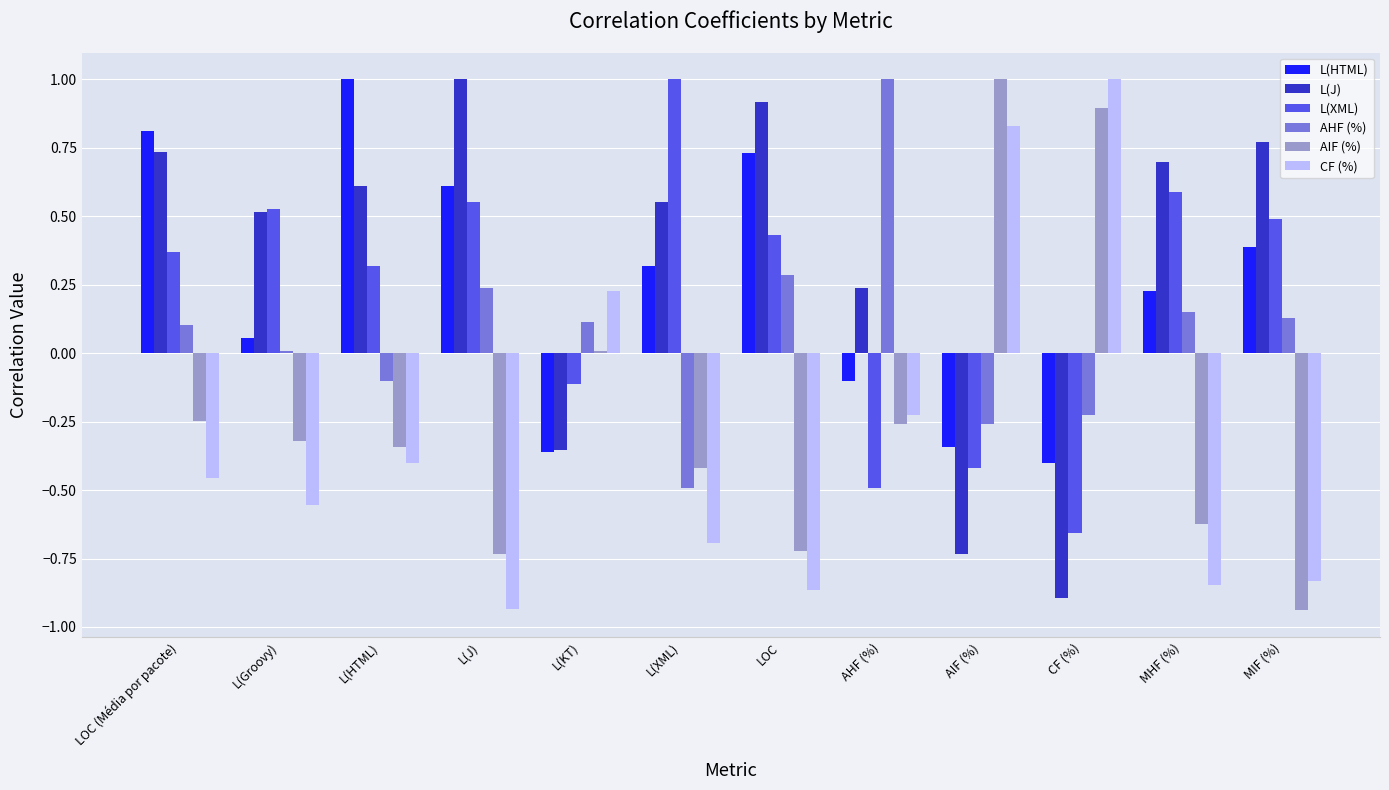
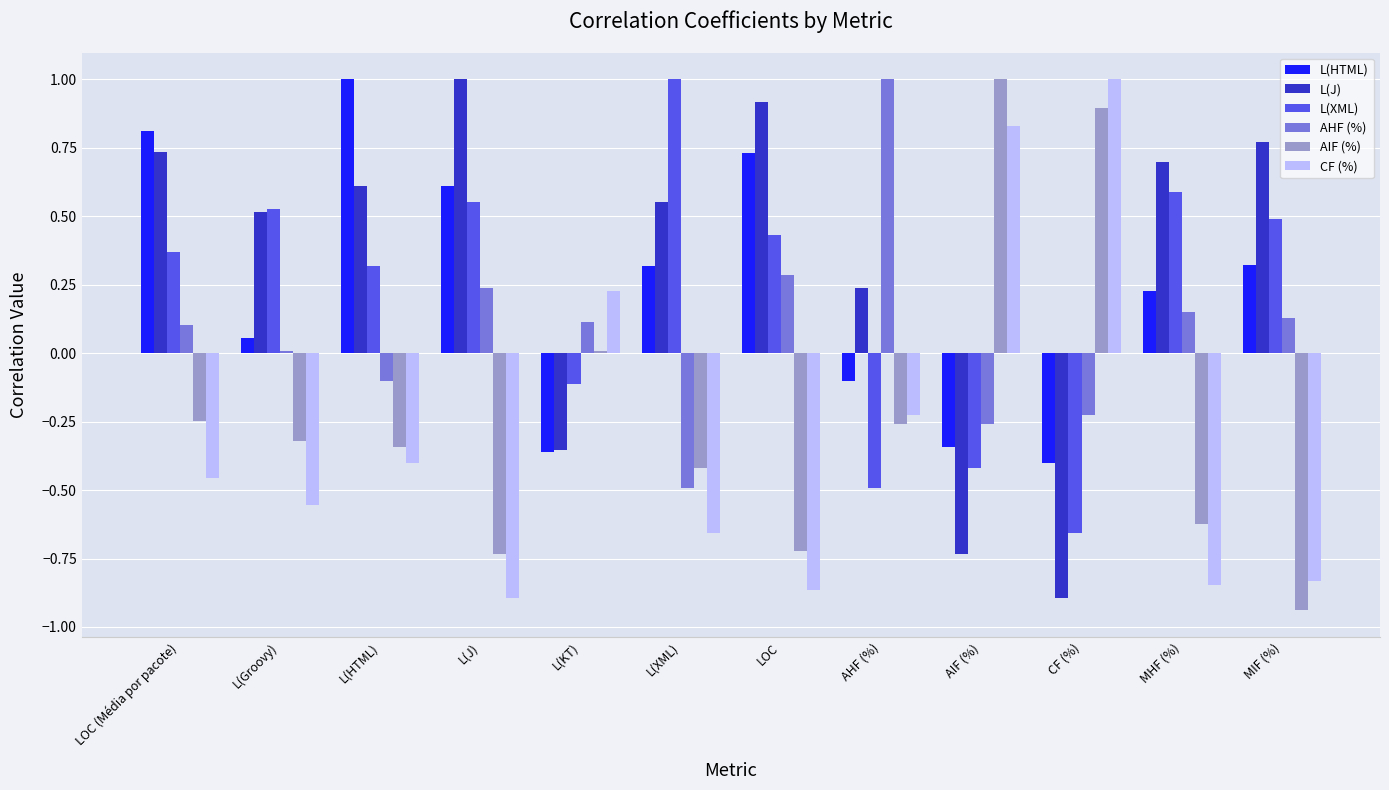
  {
    "L(HTML)": {
      "LOC (Média por pacote)": 0.81,
      "L(Groovy)": 0.05,
      "L(HTML)": 1.00,
      "L(J)": 0.61,
      "L(KT)": -0.36,
      "L(XML)": 0.32,
      "LOC": 0.73,
      "AHF (%)": -0.10,
      "AIF (%)": -0.34,
      "CF (%)": -0.40,
      "MHF (%)": 0.23,
-     "MIF (%)": 0.39
+     "MIF (%)": 0.32
    },
    "CF (%)": {
      "LOC (Média por pacote)": -0.46,
      "L(Groovy)": -0.55,
      "L(HTML)": -0.40,
-     "L(J)": -0.93,
+     "L(J)": -0.89,
      "L(KT)": 0.23,
-     "L(XML)": -0.69,
+     "L(XML)": -0.66,
      "LOC": -0.87,
      "AHF (%)": -0.22,
      "AIF (%)": 0.83,
      "CF (%)": 1.00,
      "MHF (%)": -0.85,
      "MIF (%)": -0.83
    }
  }
